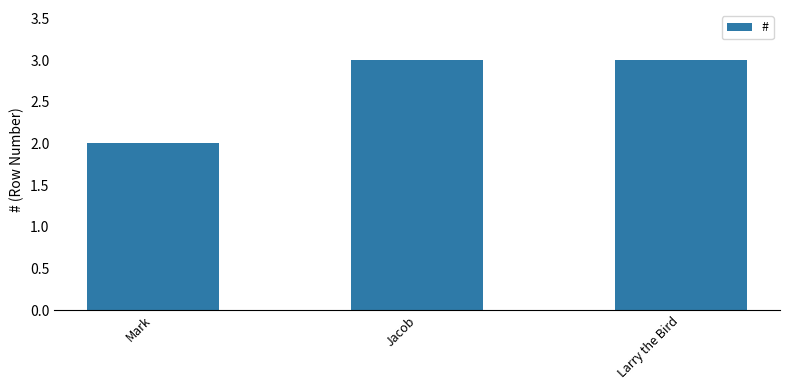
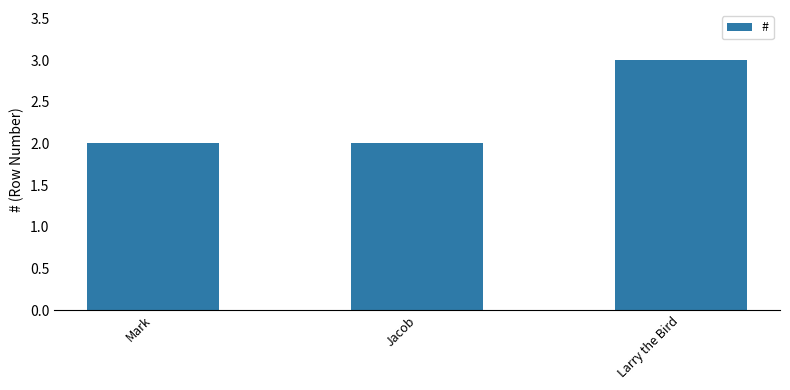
  {
    "Mark": 2,
-   "Jacob": 3,
+   "Jacob": 2,
    "Larry the Bird": 3
  }
